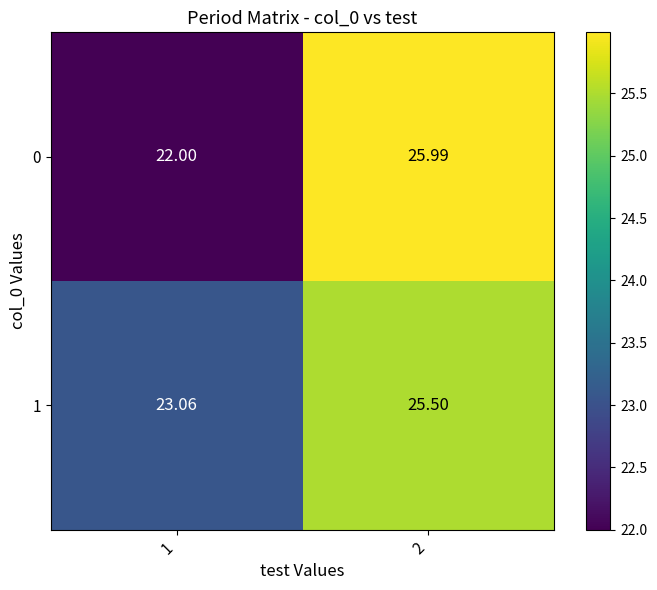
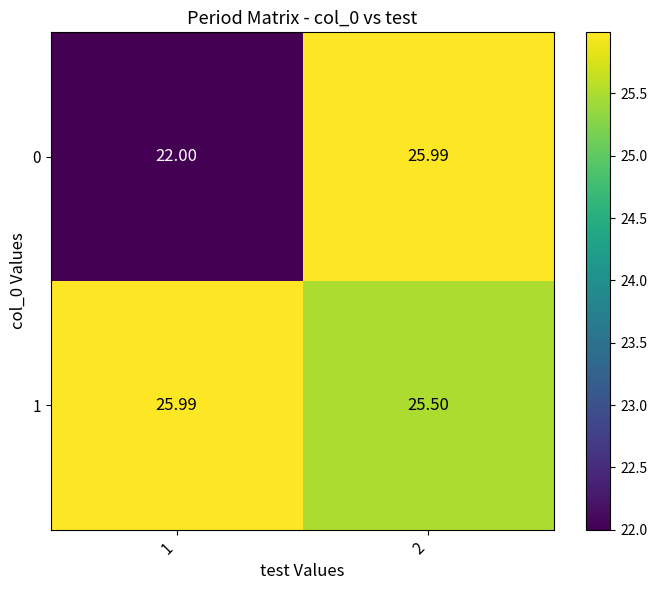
  {
    "0": {
      "1": 22.00,
      "2": 25.99
    },
    "1": {
-     "1": 23.06,
+     "1": 25.99,
      "2": 25.50
    }
  }
